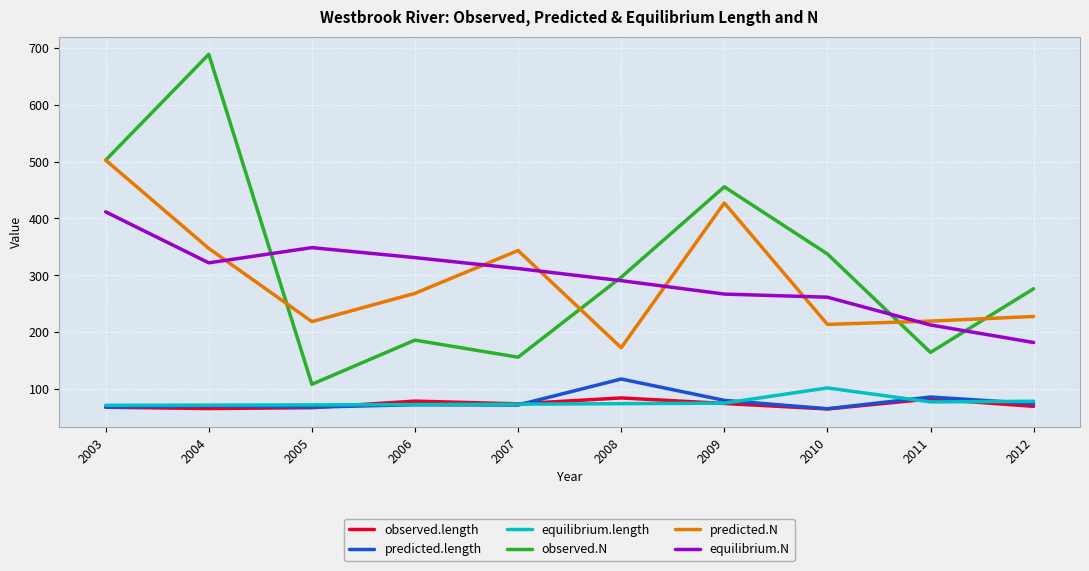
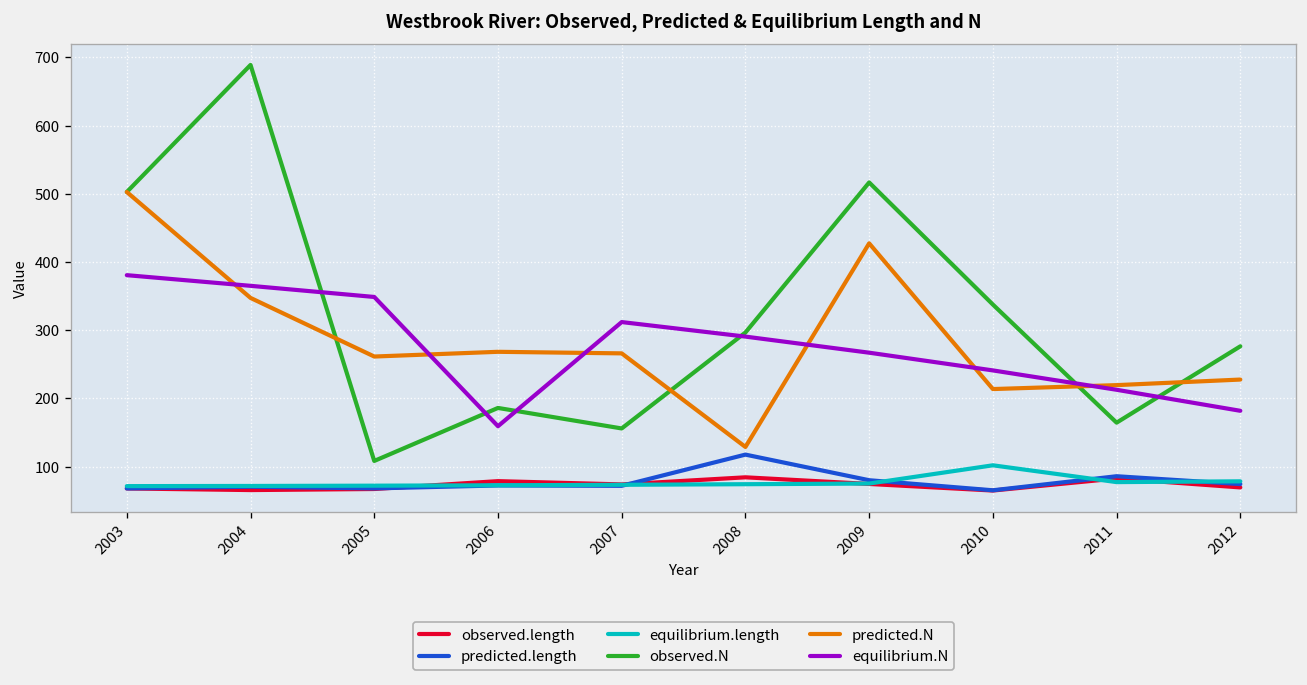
  {
    "observed.length": {
      "2004": 70,
      "2006": 80,
      "2008": 80,
      "2012": 70
    },
    "predicted.length": {
      "2008": 120,
      "2009": 80
    },
    "equilibrium.length": {
      "2008": 70,
      "2010": 100,
      "2011": 80
    },
    "observed.N": {
      "2004": 690,
      "2005": 110,
      "2006": 190,
      "2007": 160,
      "2008": 300,
-     "2009": 460,
+     "2009": 520,
      "2010": 340,
      "2011": 160,
      "2012": 280
    },
    "predicted.N": {
      "2004": 350,
-     "2005": 220,
+     "2005": 260,
      "2006": 270,
-     "2007": 340,
-     "2008": 170,
+     "2007": 270,
+     "2008": 130,
      "2009": 430,
      "2010": 210,
      "2011": 220,
      "2012": 230
    },
    "equilibrium.N": {
-     "2003": 410,
-     "2004": 320,
+     "2003": 380,
+     "2004": 370,
      "2005": 350,
-     "2006": 330,
+     "2006": 160,
      "2007": 310,
      "2008": 290,
      "2009": 270,
-     "2010": 260,
+     "2010": 240,
      "2011": 210,
      "2012": 180
    }
  }
